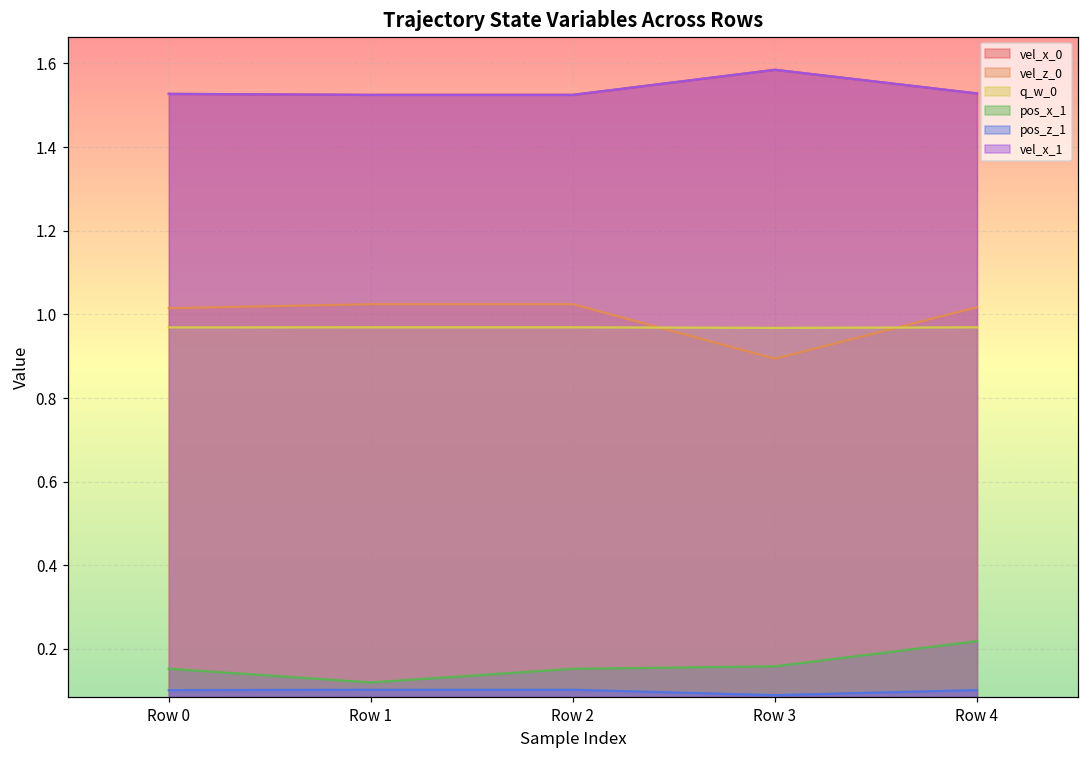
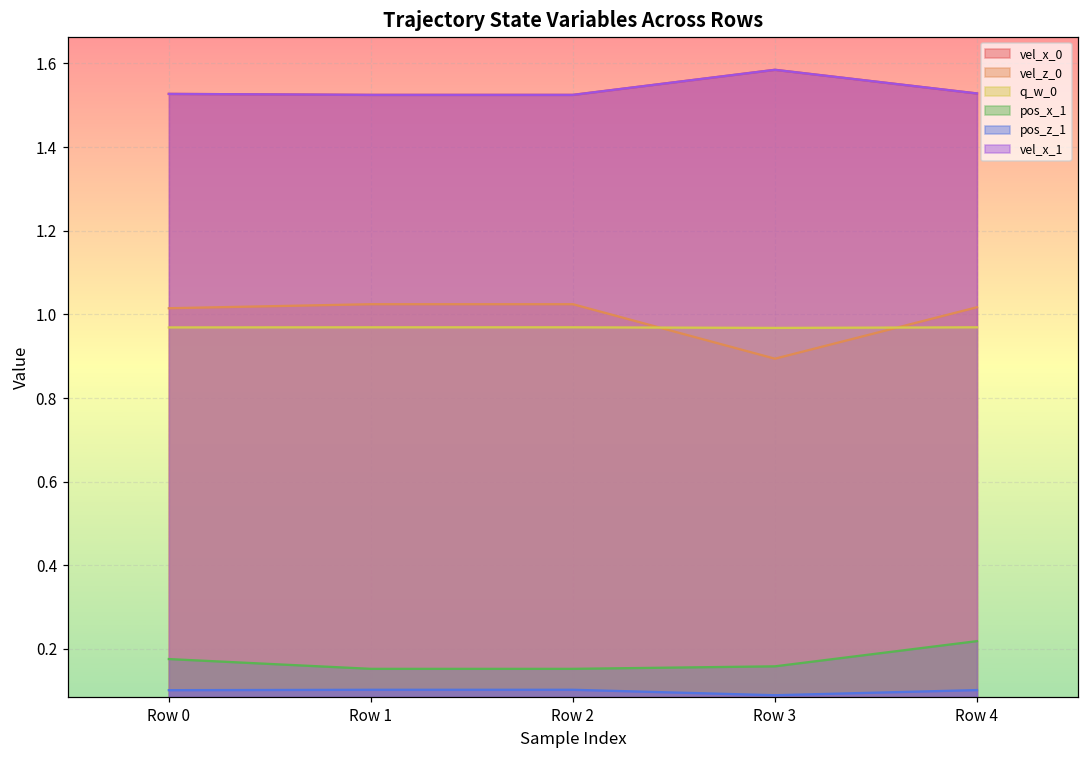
  {
    "pos_x_1": {
-     "Row 0": 0.15,
-     "Row 1": 0.12,
+     "Row 0": 0.18,
+     "Row 1": 0.15,
      "Row 2": 0.15,
      "Row 3": 0.16,
      "Row 4": 0.22
    }
  }
